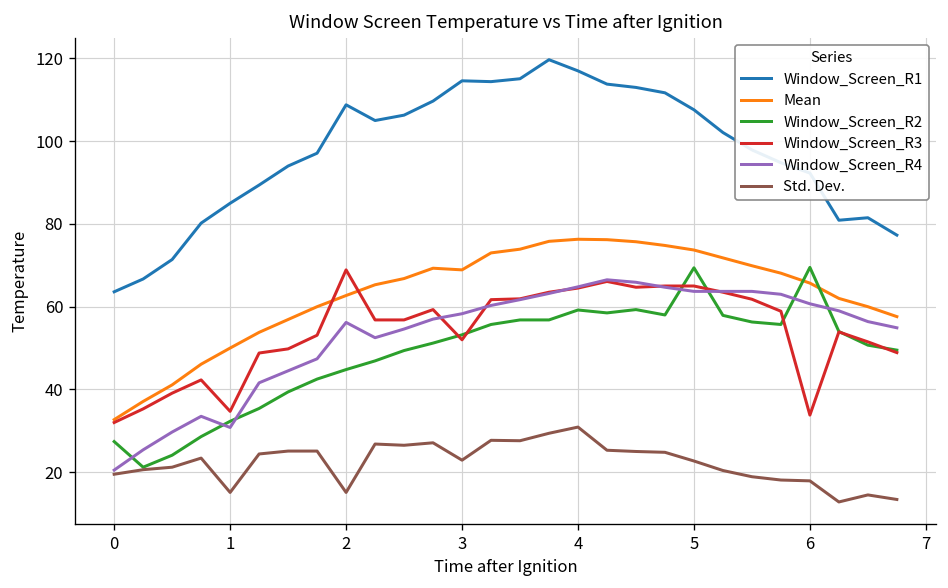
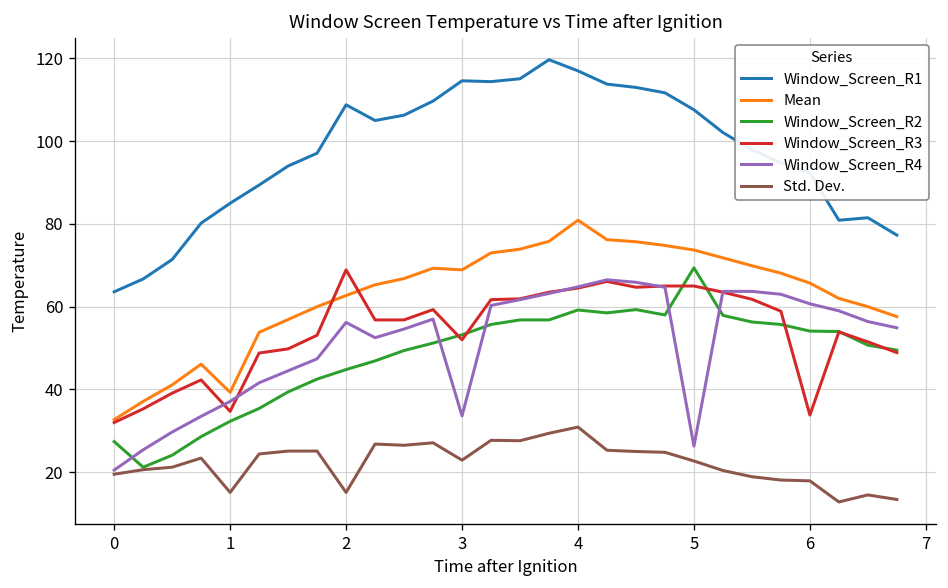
  {
    "Window_Screen_R1": {
      "0": 64,
      "1": 85,
      "2": 109,
      "3": 115,
      "4": 117,
      "5": 108
    },
    "Mean": {
-     "1": 50,
+     "1": 39,
      "2": 63,
      "3": 69,
-     "4": 76,
+     "4": 81,
      "5": 74,
      "6": 66
    },
    "Window_Screen_R2": {
      "0": 27,
      "1": 32,
      "2": 45,
      "3": 53,
      "4": 59,
      "5": 69,
-     "6": 70
+     "6": 54
    },
    "Window_Screen_R3": {
      "1": 35,
      "2": 69,
      "3": 52,
      "5": 65,
      "6": 34
    },
    "Window_Screen_R4": {
      "0": 21,
-     "1": 31,
+     "1": 37,
      "2": 56,
-     "3": 58,
-     "5": 64,
+     "3": 34,
+     "5": 26,
      "6": 61
    },
    "Std. Dev.": {
      "0": 20,
      "1": 15,
      "2": 15,
      "3": 23,
      "4": 31,
      "5": 23,
      "6": 18
    }
  }
